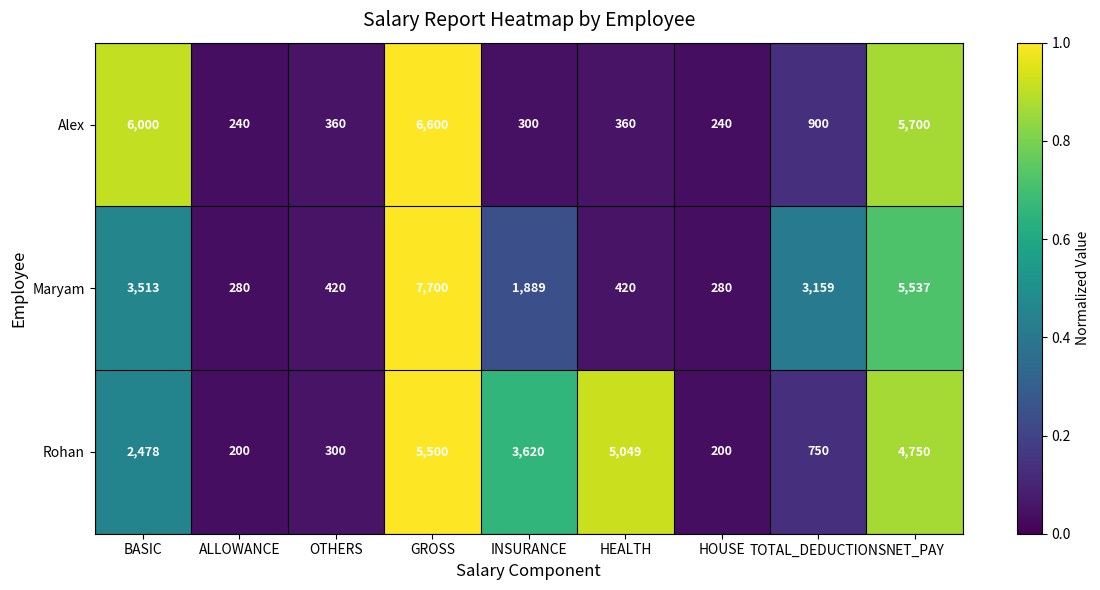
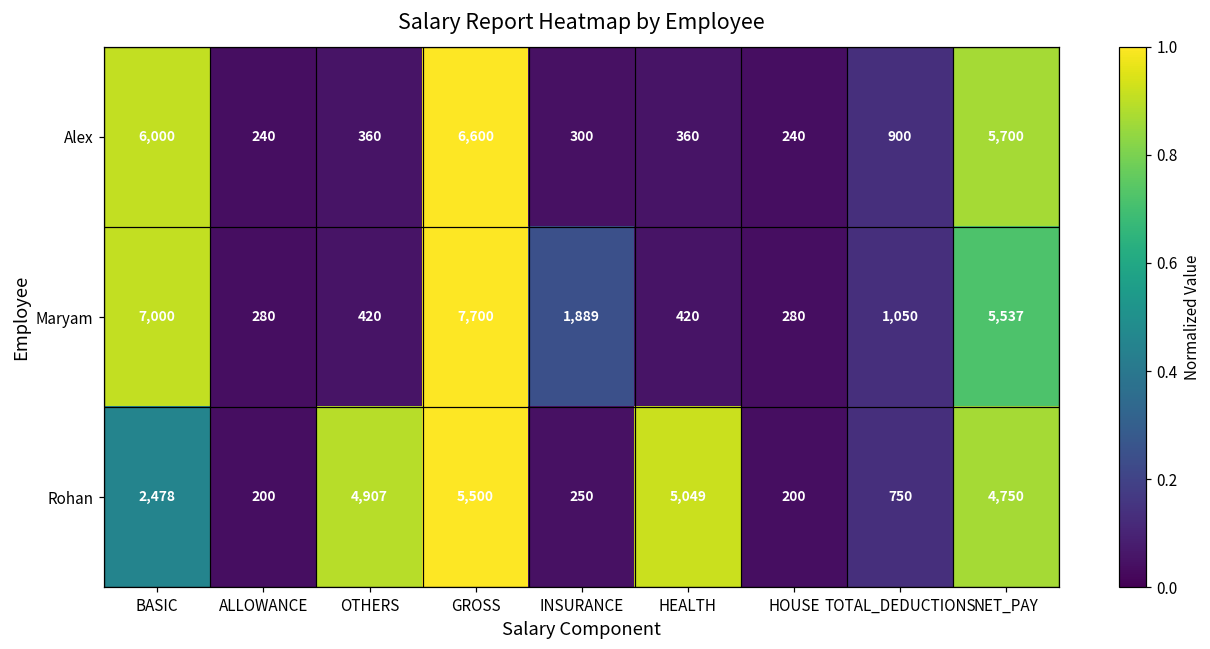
  {
    "Alex": {
      "BASIC": "6,000",
      "ALLOWANCE": "240",
      "OTHERS": "360",
      "GROSS": "6,600",
      "INSURANCE": "300",
      "HEALTH": "360",
      "HOUSE": "240",
      "TOTAL_DEDUCTIONS": "900",
      "NET_PAY": "5,700"
    },
    "Maryam": {
-     "BASIC": "3,513",
+     "BASIC": "7,000",
      "ALLOWANCE": "280",
      "OTHERS": "420",
      "GROSS": "7,700",
      "INSURANCE": "1,889",
      "HEALTH": "420",
      "HOUSE": "280",
-     "TOTAL_DEDUCTIONS": "3,159",
+     "TOTAL_DEDUCTIONS": "1,050",
      "NET_PAY": "5,537"
    },
    "Rohan": {
      "BASIC": "2,478",
      "ALLOWANCE": "200",
-     "OTHERS": "300",
+     "OTHERS": "4,907",
      "GROSS": "5,500",
-     "INSURANCE": "3,620",
+     "INSURANCE": "250",
      "HEALTH": "5,049",
      "HOUSE": "200",
      "TOTAL_DEDUCTIONS": "750",
      "NET_PAY": "4,750"
    }
  }
